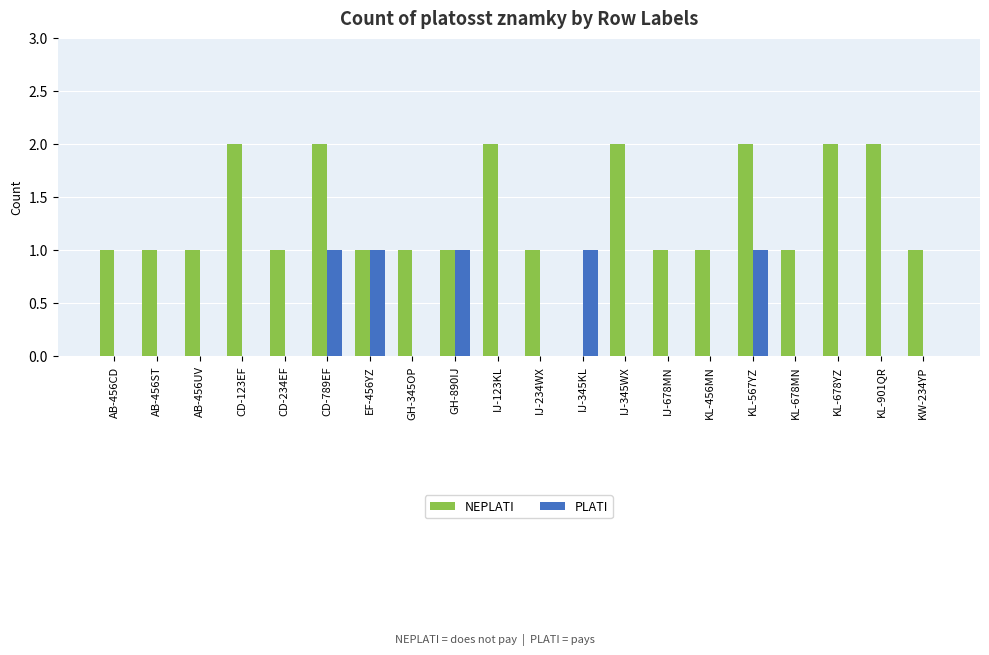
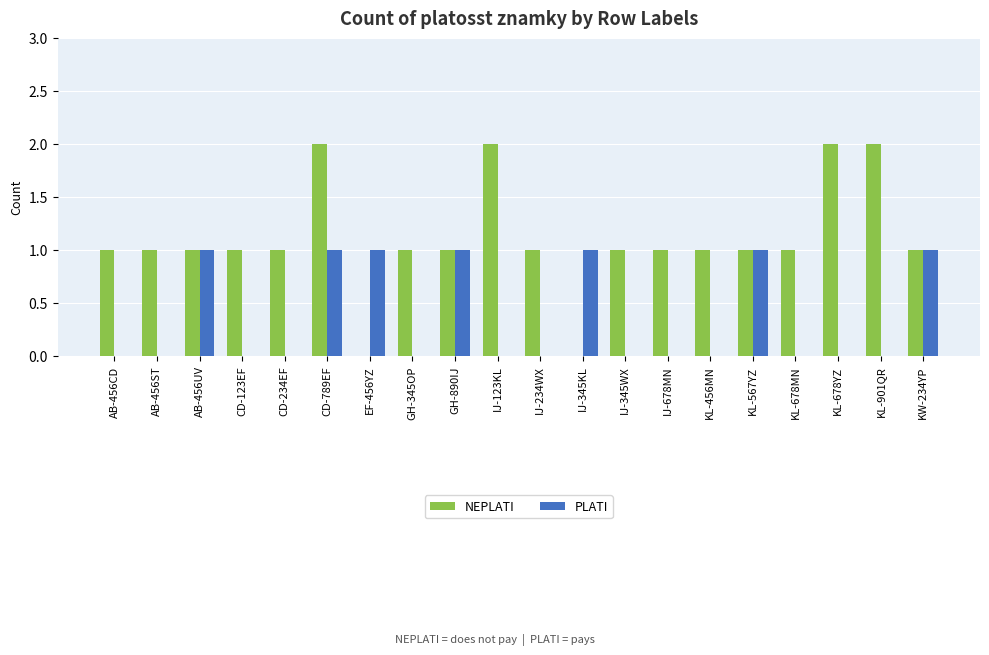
  {
    "NEPLATI": {
      "AB-456CD": 1,
      "AB-456ST": 1,
      "AB-456UV": 1,
-     "CD-123EF": 2,
+     "CD-123EF": 1,
      "CD-234EF": 1,
      "CD-789EF": 2,
-     "EF-456YZ": 1,
+     "EF-456YZ": 0,
      "GH-345OP": 1,
      "GH-890IJ": 1,
      "IJ-123KL": 2,
      "IJ-234WX": 1,
      "IJ-345KL": 0,
-     "IJ-345WX": 2,
+     "IJ-345WX": 1,
      "IJ-678MN": 1,
      "KL-456MN": 1,
-     "KL-567YZ": 2,
+     "KL-567YZ": 1,
      "KL-678MN": 1,
      "KL-678YZ": 2,
      "KL-901QR": 2,
      "KW-234YP": 1
    },
    "PLATI": {
      "AB-456CD": 0,
      "AB-456ST": 0,
-     "AB-456UV": 0,
+     "AB-456UV": 1,
      "CD-123EF": 0,
      "CD-234EF": 0,
      "CD-789EF": 1,
      "EF-456YZ": 1,
      "GH-345OP": 0,
      "GH-890IJ": 1,
      "IJ-123KL": 0,
      "IJ-234WX": 0,
      "IJ-345KL": 1,
      "IJ-345WX": 0,
      "IJ-678MN": 0,
      "KL-456MN": 0,
      "KL-567YZ": 1,
      "KL-678MN": 0,
      "KL-678YZ": 0,
      "KL-901QR": 0,
-     "KW-234YP": 0
+     "KW-234YP": 1
    }
  }
